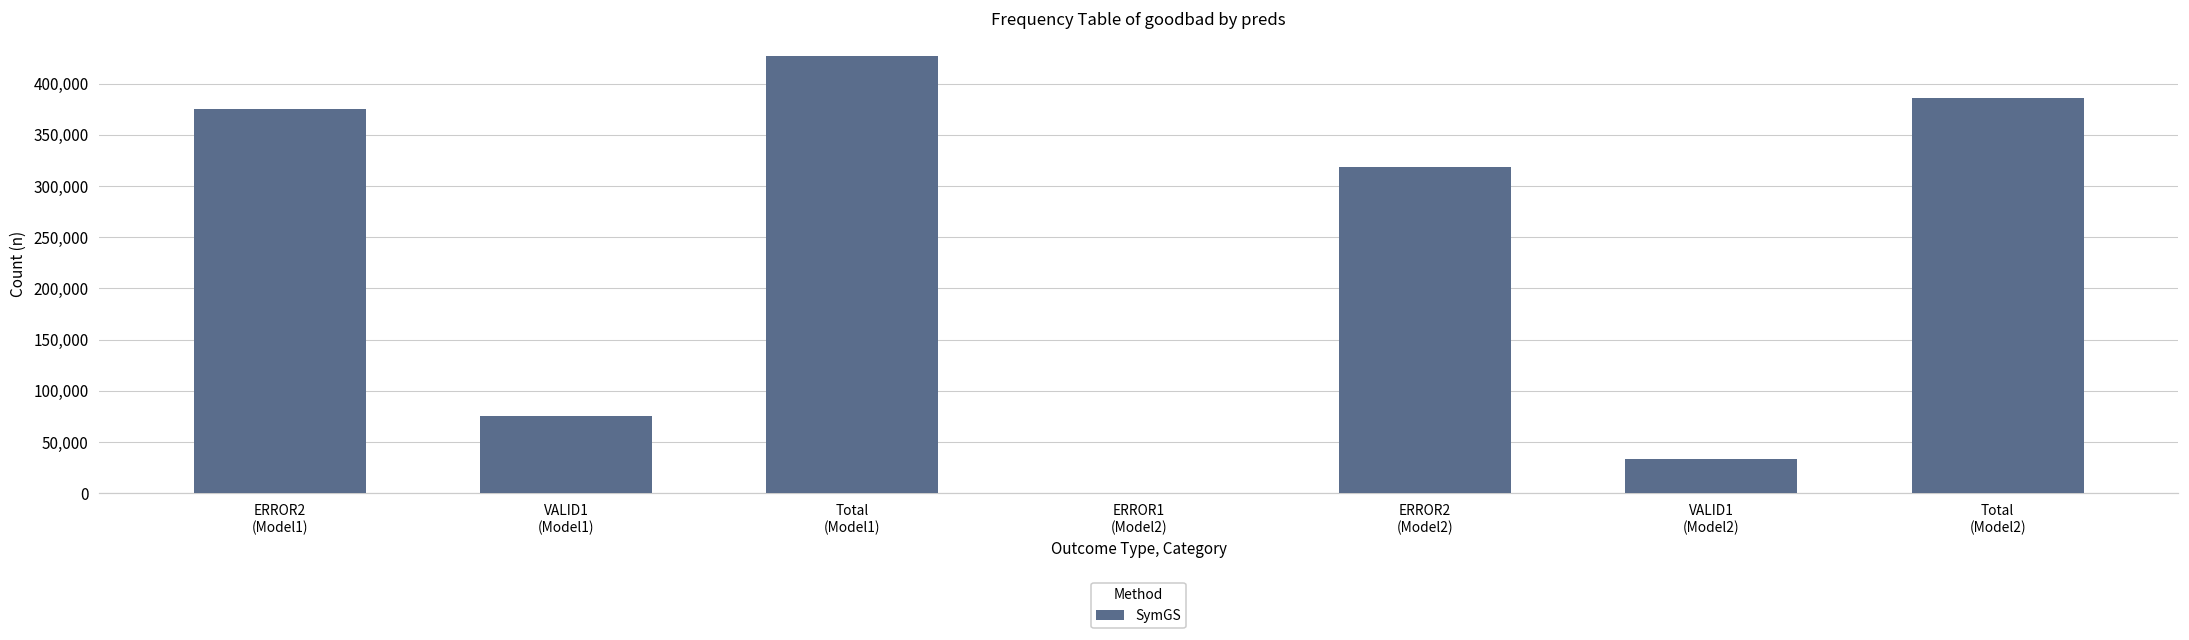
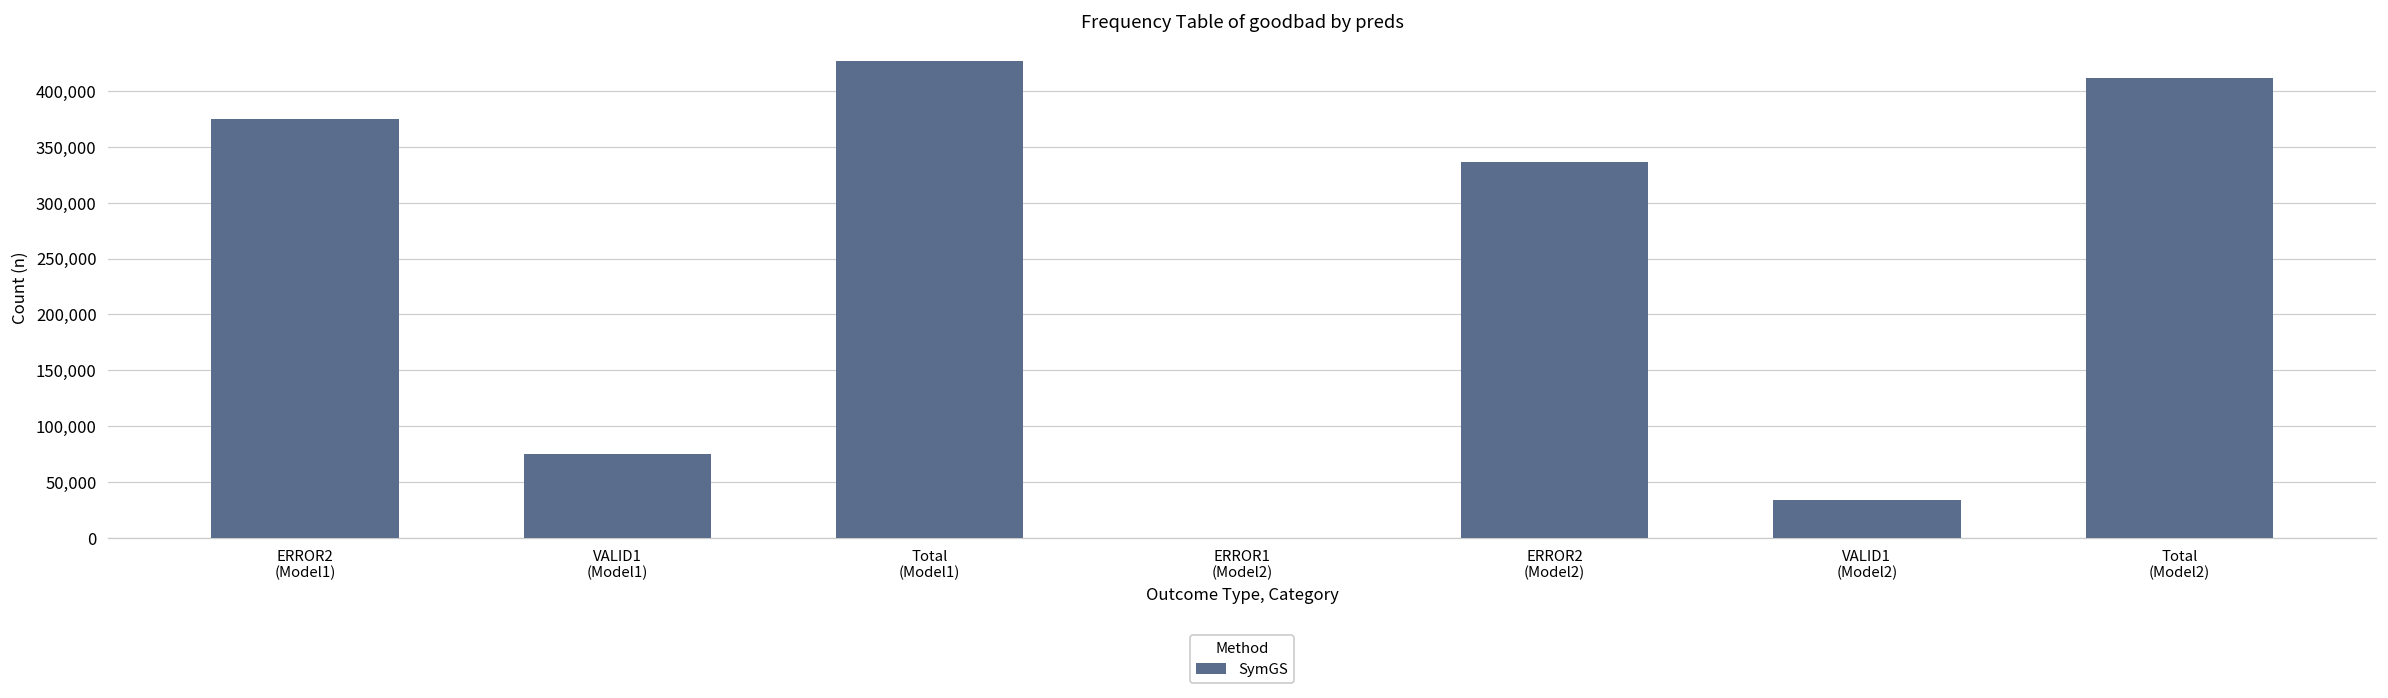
  {
    "ERROR2 (Model1)": "370,000",
    "VALID1 (Model1)": "80,000",
    "Total (Model1)": "430,000",
-   "ERROR2 (Model2)": "320,000",
+   "ERROR2 (Model2)": "340,000",
    "VALID1 (Model2)": "30,000",
-   "Total (Model2)": "390,000"
+   "Total (Model2)": "410,000"
  }
